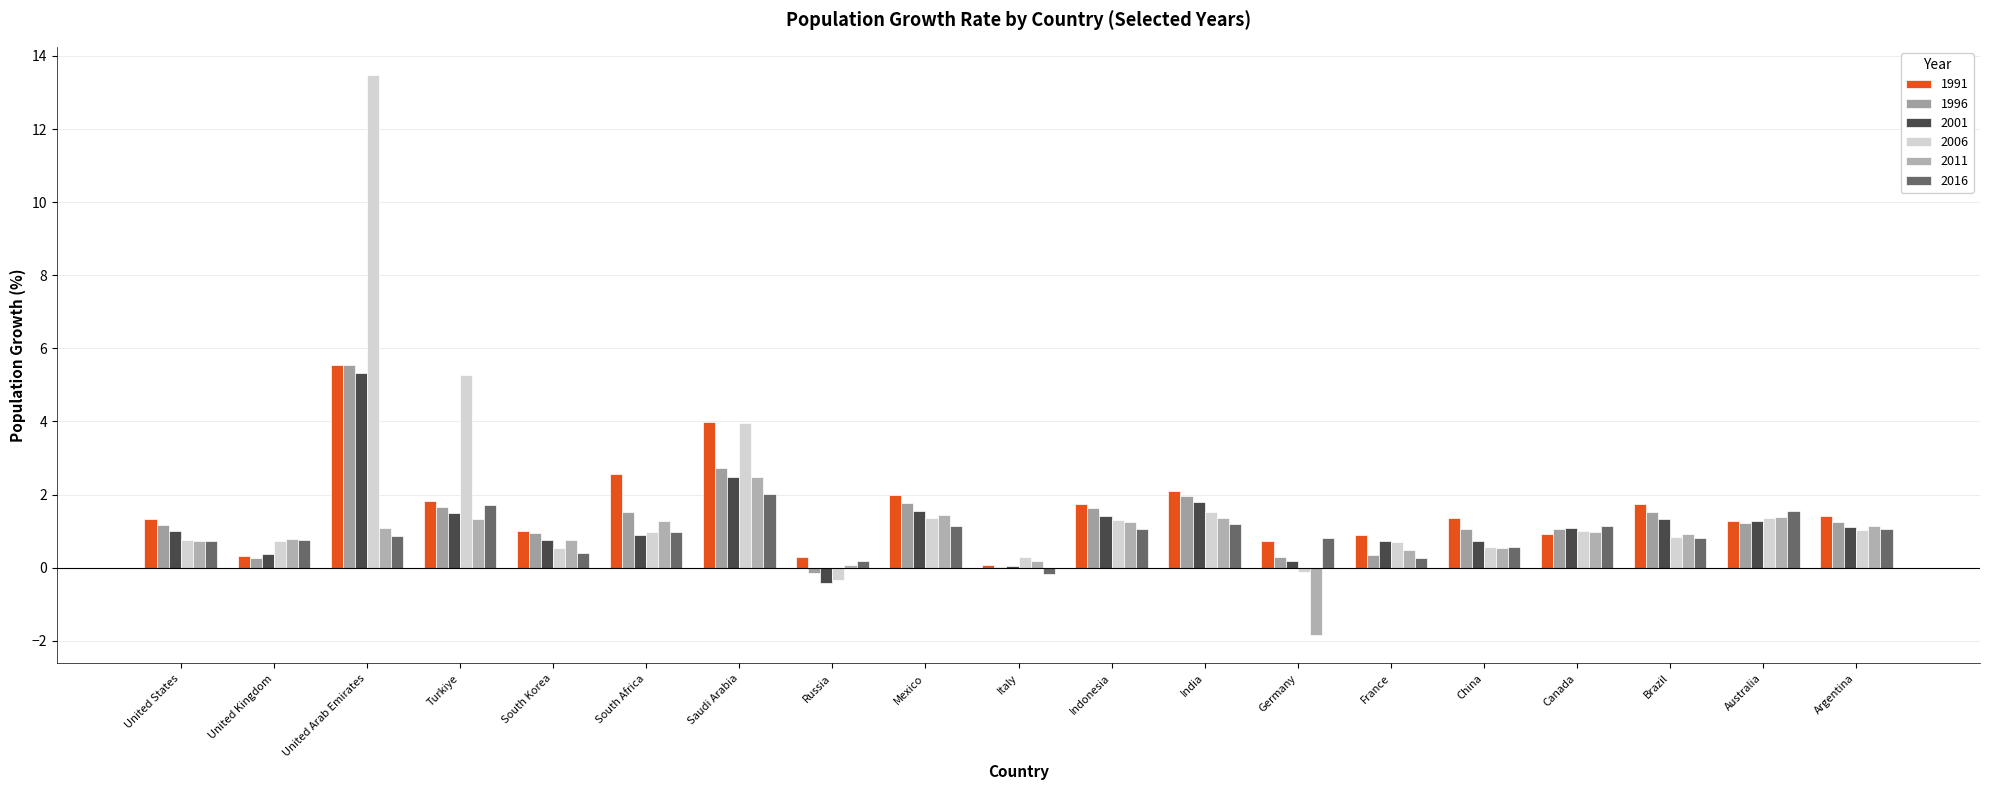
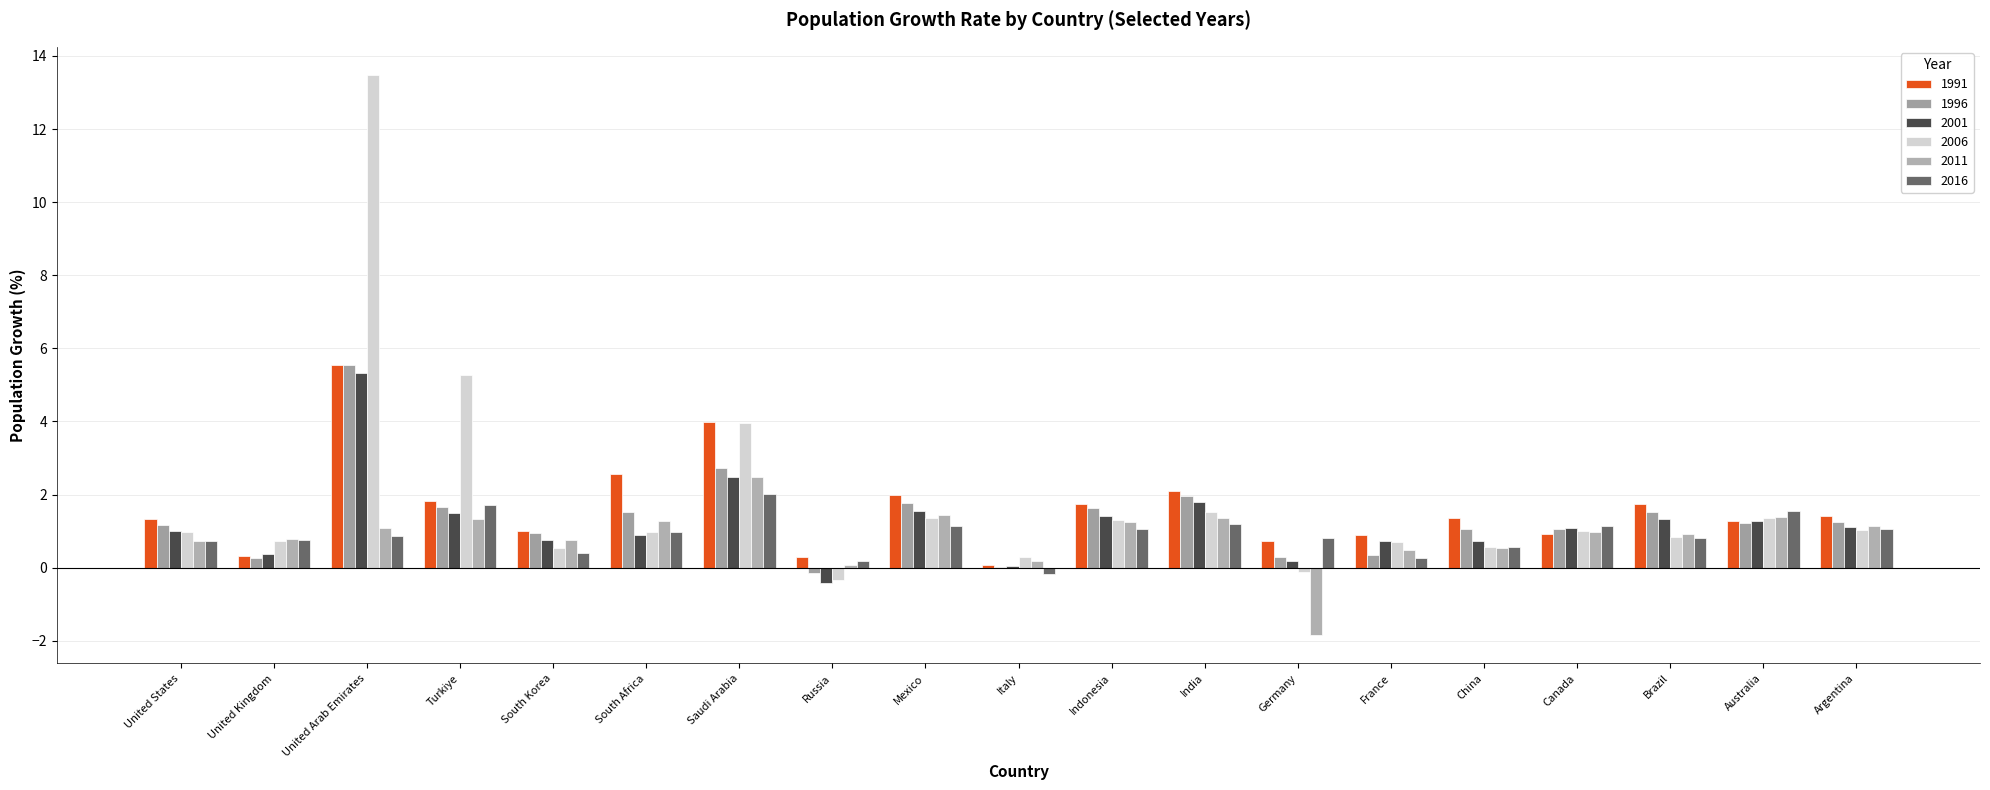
  {
    "1991": {
      "United States": 1.3,
      "United Kingdom": 0.3,
      "United Arab Emirates": 5.5,
      "Turkiye": 1.8,
      "South Korea": 1.0,
      "South Africa": 2.6,
      "Saudi Arabia": 4.0,
      "Russia": 0.3,
      "Mexico": 2.0,
      "Italy": 0.1,
      "Indonesia": 1.7,
      "India": 2.1,
      "Germany": 0.7,
      "France": 0.9,
      "China": 1.4,
      "Canada": 0.9,
      "Brazil": 1.7,
      "Australia": 1.3,
      "Argentina": 1.4
    },
    "2006": {
-     "United States": 0.7,
+     "United States": 1.0,
      "United Kingdom": 0.7,
      "United Arab Emirates": 13.5,
      "Turkiye": 5.3,
      "South Korea": 0.5,
      "South Africa": 1.0,
      "Saudi Arabia": 4.0,
      "Russia": -0.3,
      "Mexico": 1.4,
      "Italy": 0.3,
      "Indonesia": 1.3,
      "India": 1.5,
      "Germany": -0.1,
      "France": 0.7,
      "China": 0.6,
      "Canada": 1.0,
      "Brazil": 0.8,
      "Australia": 1.3,
      "Argentina": 1.0
    }
  }
